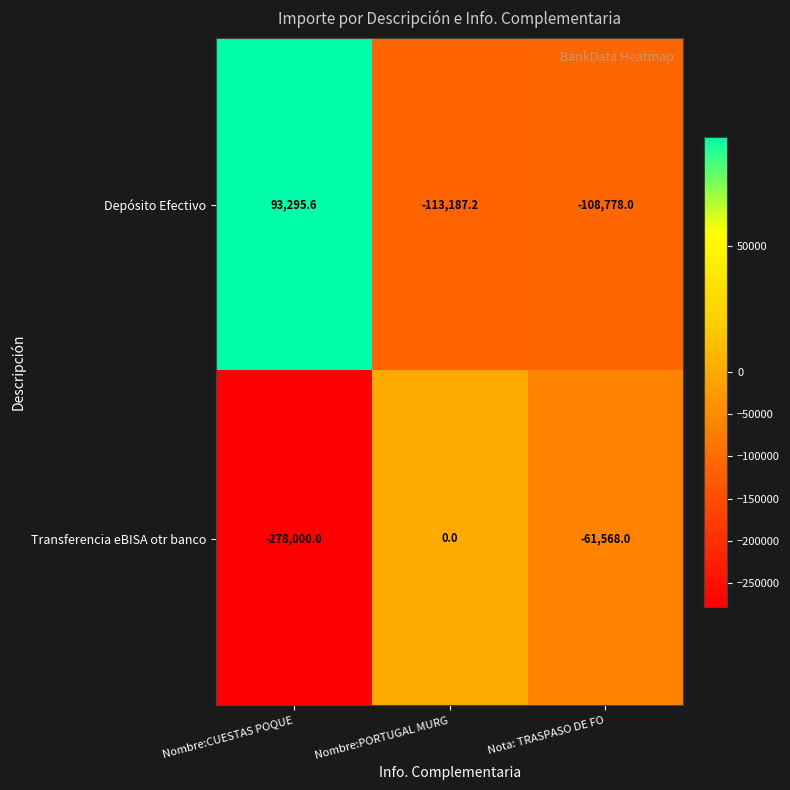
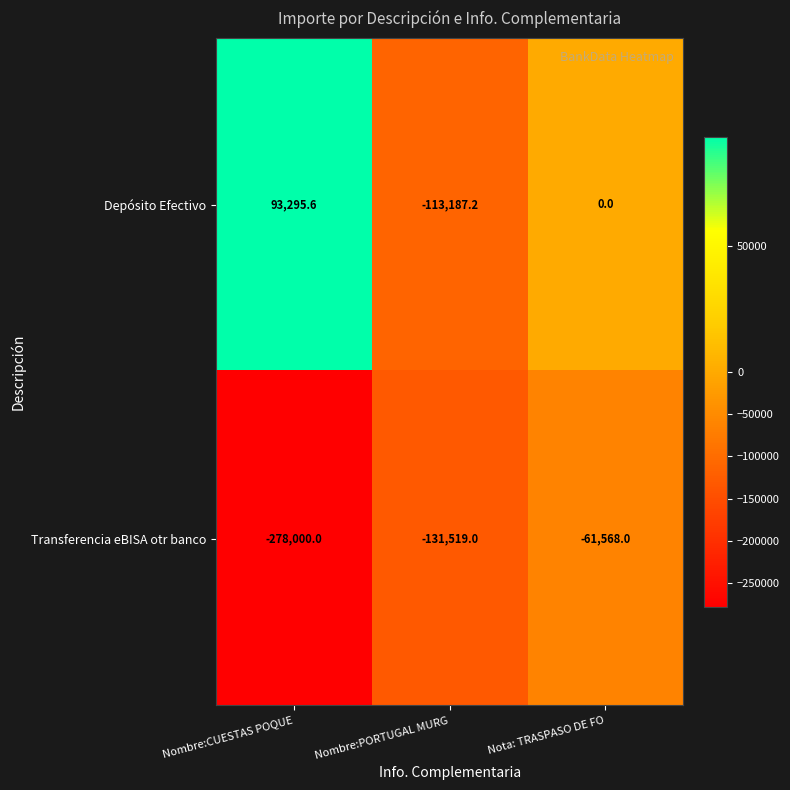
  {
    "Depósito Efectivo": {
      "Nombre:CUESTAS POQUE": "93,295.6",
      "Nombre:PORTUGAL MURG": "-113,187.2",
-     "Nota: TRASPASO DE FO": "-108,778.0"
+     "Nota: TRASPASO DE FO": "0.0"
    },
    "Transferencia eBISA otr banco": {
      "Nombre:CUESTAS POQUE": "-278,000.0",
-     "Nombre:PORTUGAL MURG": "0.0",
+     "Nombre:PORTUGAL MURG": "-131,519.0",
      "Nota: TRASPASO DE FO": "-61,568.0"
    }
  }
